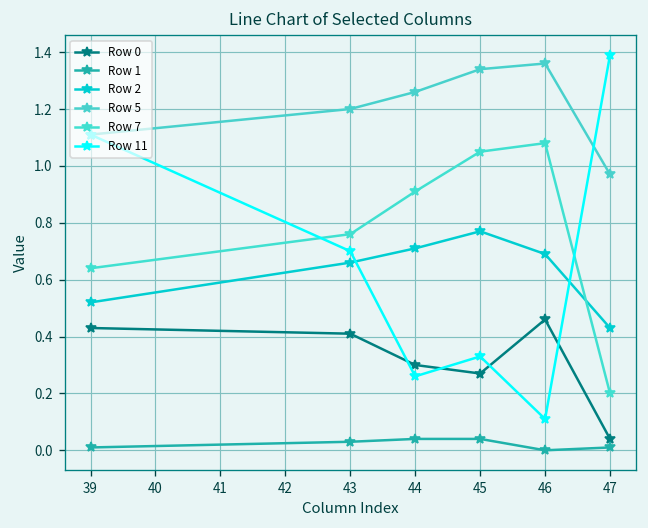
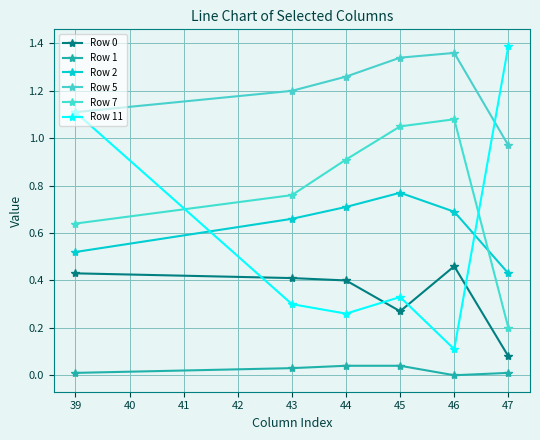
  {
    "Row 0": {
      "39": 0.43,
      "43": 0.41,
-     "44": 0.3,
+     "44": 0.4,
      "45": 0.27,
      "46": 0.46,
-     "47": 0.04
+     "47": 0.08
    },
    "Row 11": {
-     "43": 0.7,
+     "43": 0.3,
      "44": 0.26,
      "45": 0.33,
      "46": 0.1,
      "47": 1.4
    }
  }
